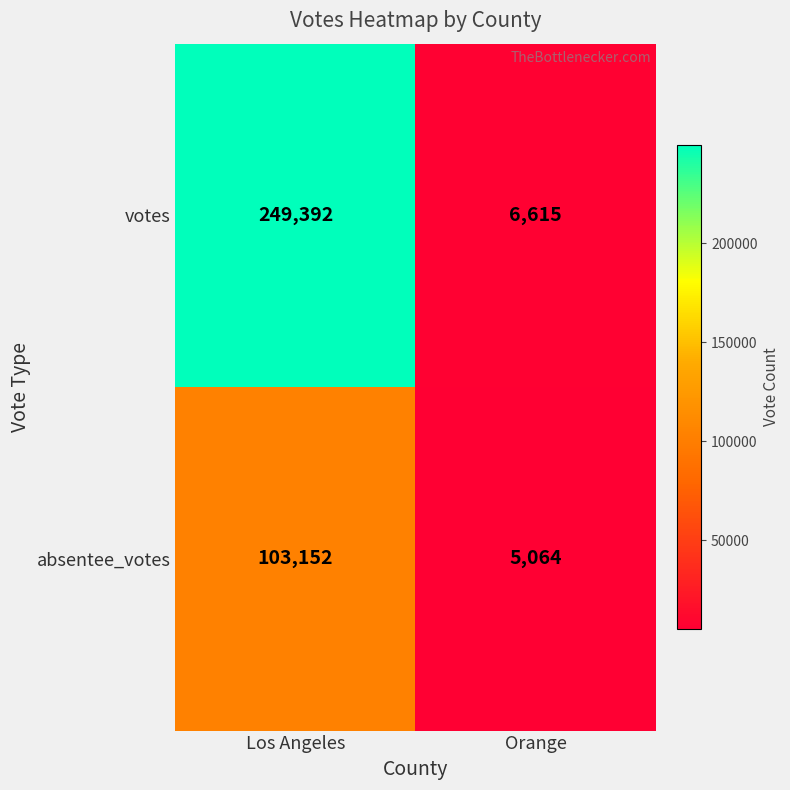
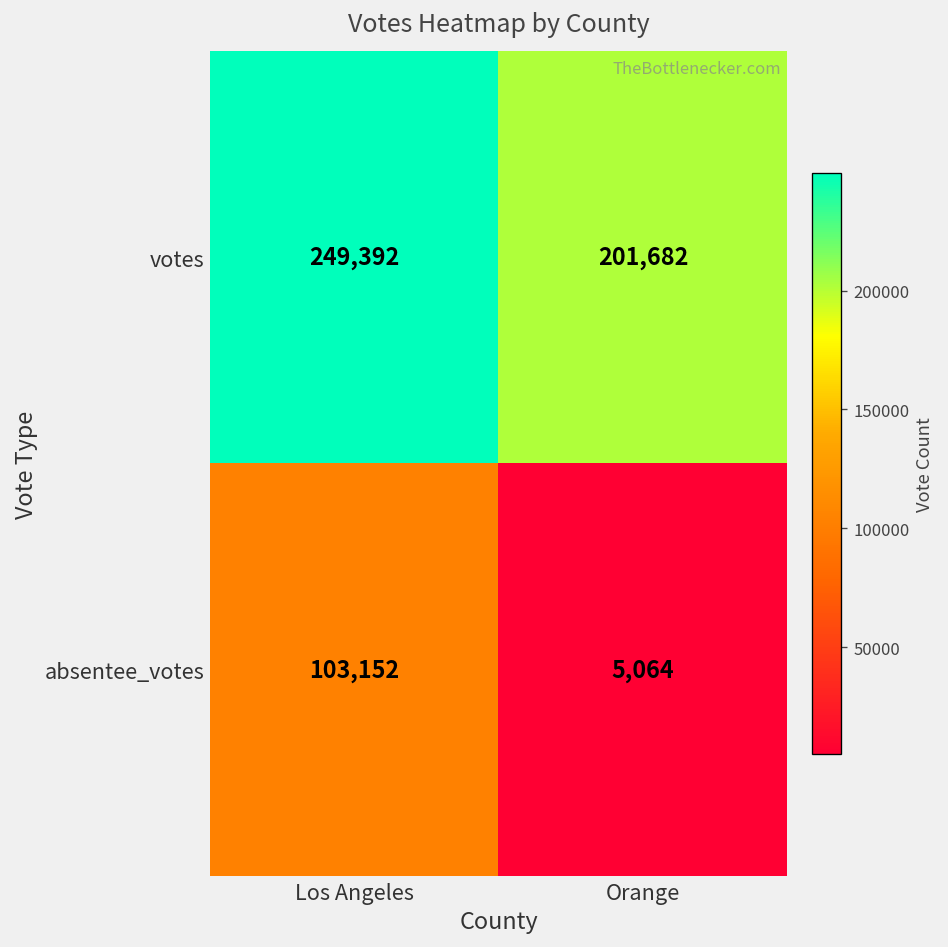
  {
    "votes": {
      "Los Angeles": "249,392",
-     "Orange": "6,615"
+     "Orange": "201,682"
    },
    "absentee_votes": {
      "Los Angeles": "103,152",
      "Orange": "5,064"
    }
  }
